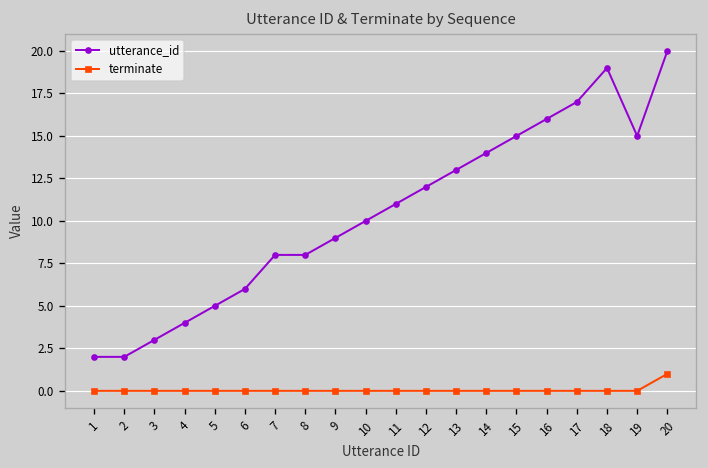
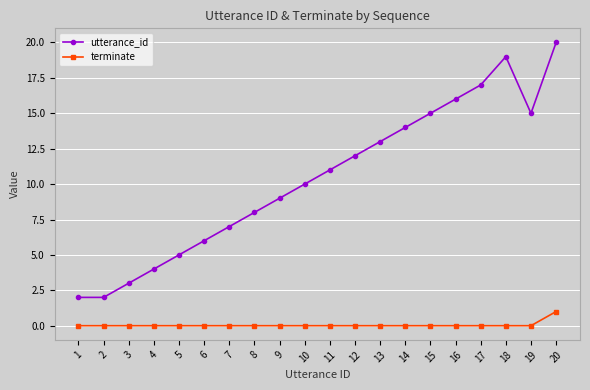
  {
    "utterance_id": {
      "1": 2,
      "2": 2,
      "3": 3,
      "4": 4,
      "5": 5,
      "6": 6,
-     "7": 8,
+     "7": 7,
      "8": 8,
      "9": 9,
      "10": 10,
      "11": 11,
      "12": 12,
      "13": 13,
      "14": 14,
      "15": 15,
      "16": 16,
      "17": 17,
      "18": 19,
      "19": 15,
      "20": 20
    },
    "terminate": {
      "1": 0,
      "2": 0,
      "3": 0,
      "4": 0,
      "5": 0,
      "6": 0,
      "7": 0,
      "8": 0,
      "9": 0,
      "10": 0,
      "11": 0,
      "12": 0,
      "13": 0,
      "14": 0,
      "15": 0,
      "16": 0,
      "17": 0,
      "18": 0,
      "19": 0,
      "20": 1
    }
  }
